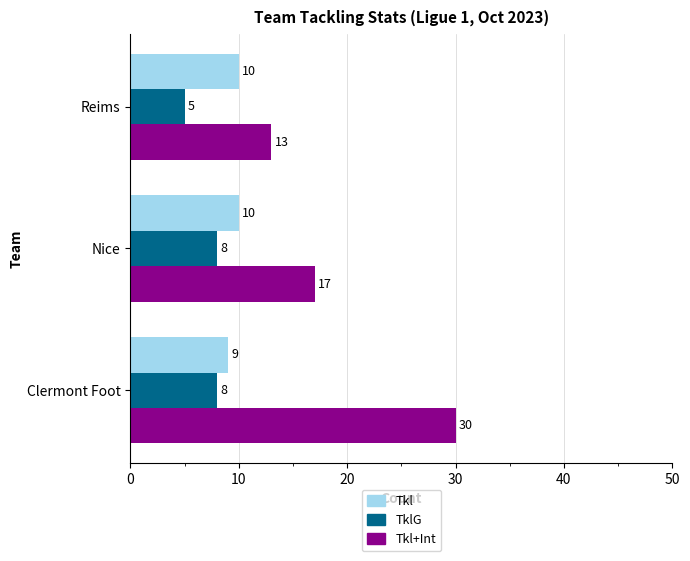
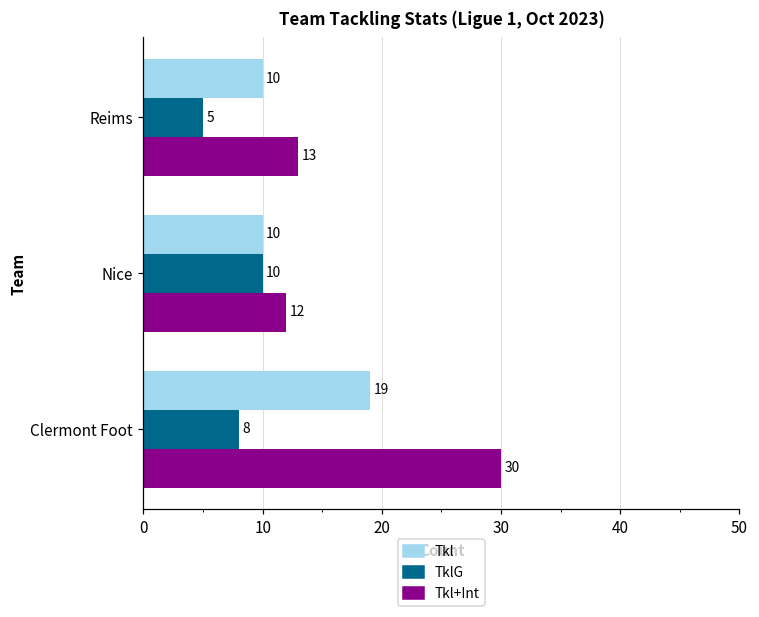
  {
    "Tkl": {
      "Reims": 10,
      "Nice": 10,
-     "Clermont Foot": 9
+     "Clermont Foot": 19
    },
    "TklG": {
      "Reims": 5,
-     "Nice": 8,
+     "Nice": 10,
      "Clermont Foot": 8
    },
    "Tkl+Int": {
      "Reims": 13,
-     "Nice": 17,
+     "Nice": 12,
      "Clermont Foot": 30
    }
  }
